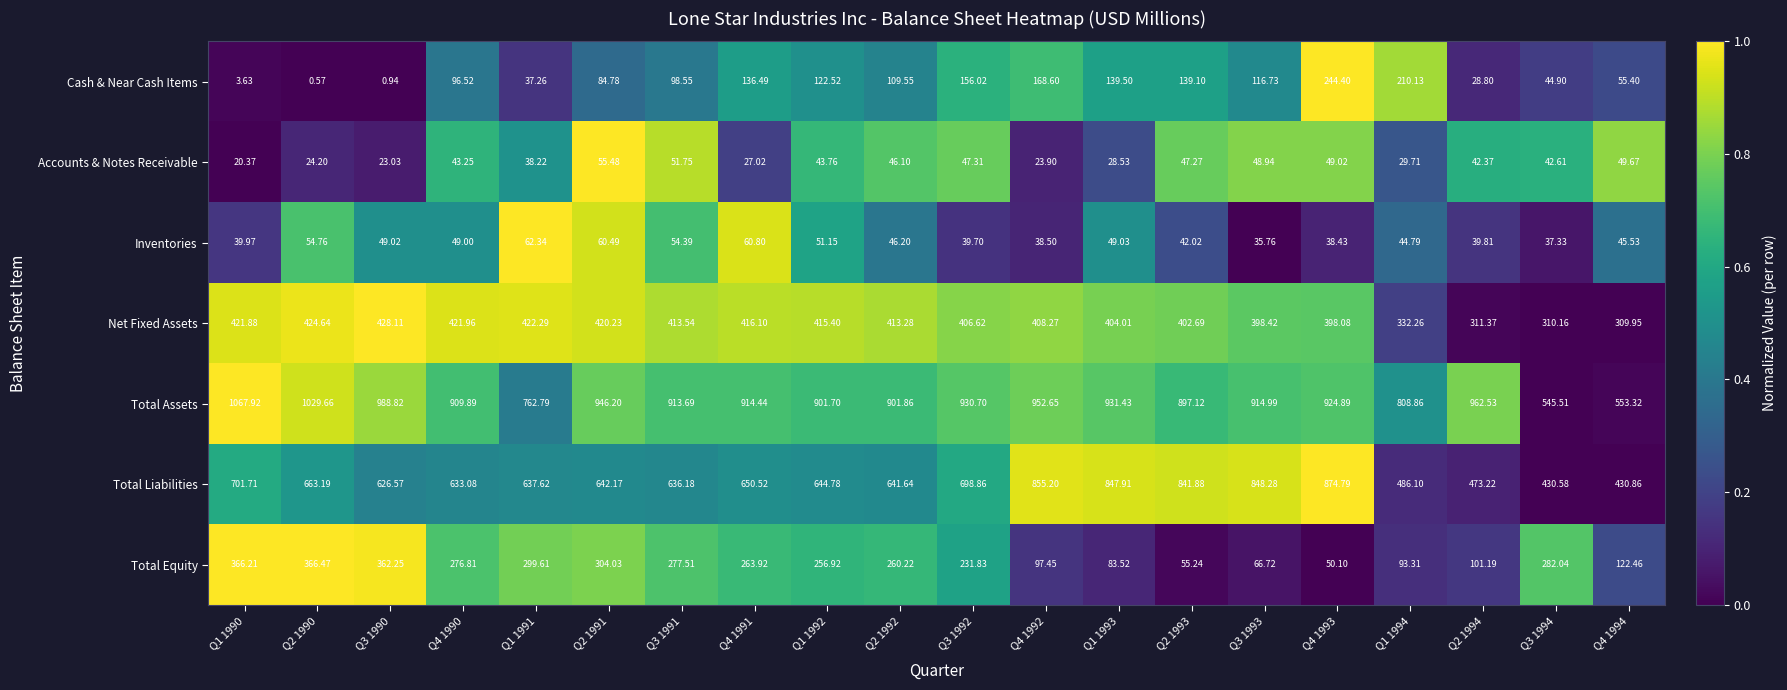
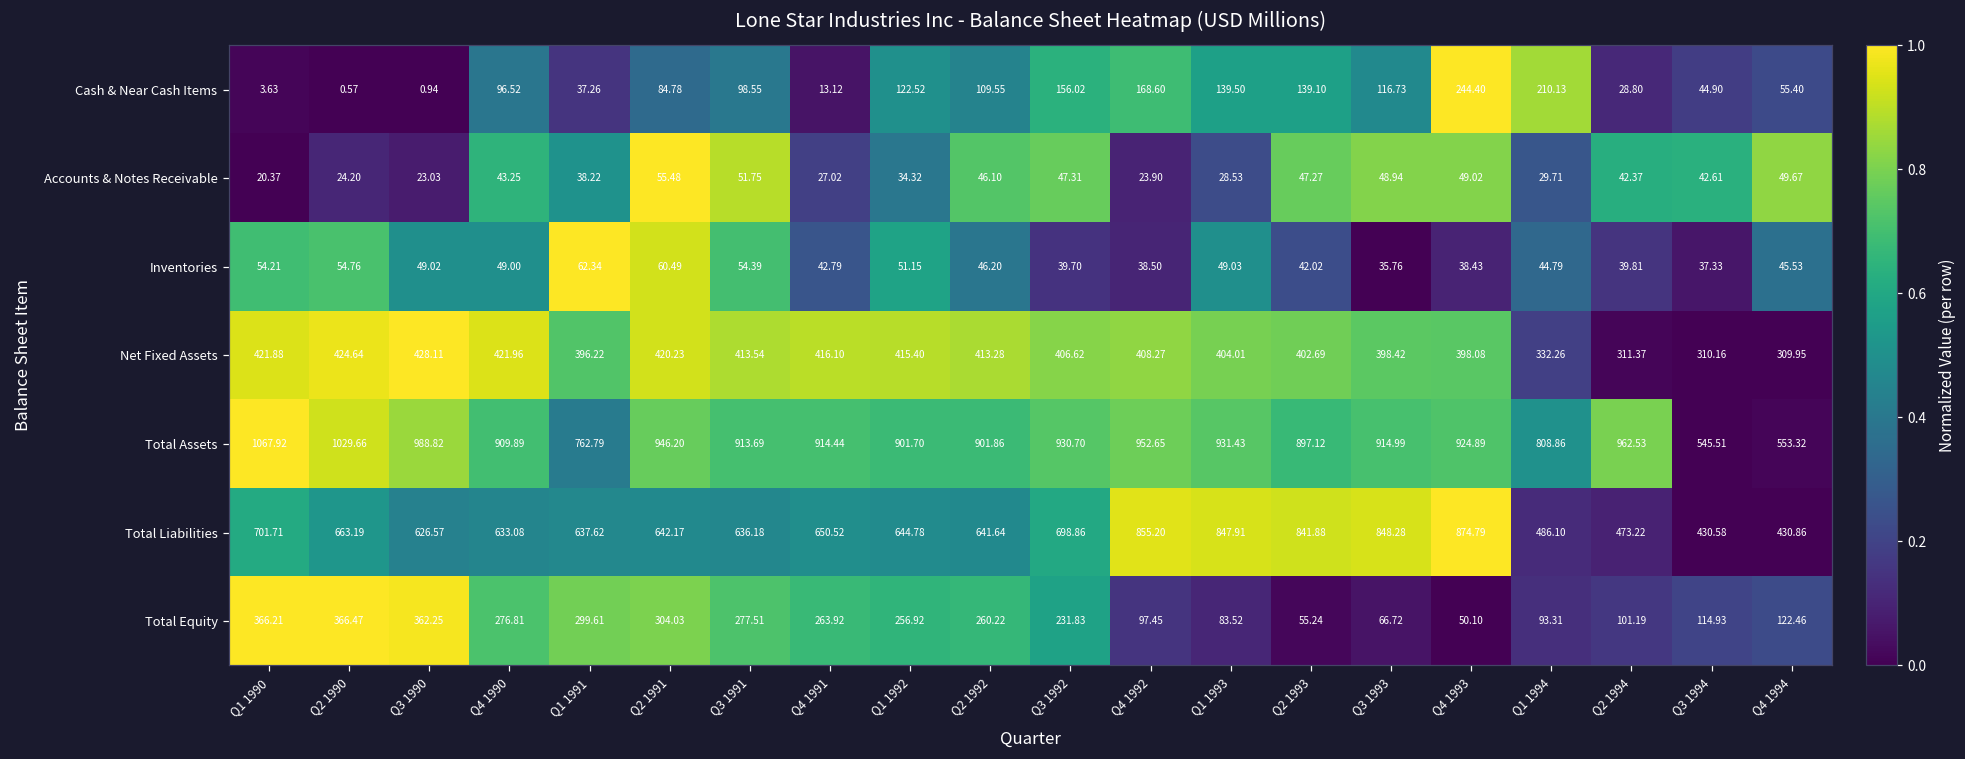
  {
    "Cash & Near Cash Items": {
      "Q1 1990": 3.63,
      "Q2 1990": 0.57,
      "Q3 1990": 0.94,
      "Q4 1990": 96.52,
      "Q1 1991": 37.26,
      "Q2 1991": 84.78,
      "Q3 1991": 98.55,
-     "Q4 1991": 136.49,
+     "Q4 1991": 13.12,
      "Q1 1992": 122.52,
      "Q2 1992": 109.55,
      "Q3 1992": 156.02,
      "Q4 1992": 168.60,
      "Q1 1993": 139.50,
      "Q2 1993": 139.10,
      "Q3 1993": 116.73,
      "Q4 1993": 244.40,
      "Q1 1994": 210.13,
      "Q2 1994": 28.80,
      "Q3 1994": 44.90,
      "Q4 1994": 55.40
    },
    "Accounts & Notes Receivable": {
      "Q1 1990": 20.37,
      "Q2 1990": 24.20,
      "Q3 1990": 23.03,
      "Q4 1990": 43.25,
      "Q1 1991": 38.22,
      "Q2 1991": 55.48,
      "Q3 1991": 51.75,
      "Q4 1991": 27.02,
-     "Q1 1992": 43.76,
+     "Q1 1992": 34.32,
      "Q2 1992": 46.10,
      "Q3 1992": 47.31,
      "Q4 1992": 23.90,
      "Q1 1993": 28.53,
      "Q2 1993": 47.27,
      "Q3 1993": 48.94,
      "Q4 1993": 49.02,
      "Q1 1994": 29.71,
      "Q2 1994": 42.37,
      "Q3 1994": 42.61,
      "Q4 1994": 49.67
    },
    "Inventories": {
-     "Q1 1990": 39.97,
+     "Q1 1990": 54.21,
      "Q2 1990": 54.76,
      "Q3 1990": 49.02,
      "Q4 1990": 49.00,
      "Q1 1991": 62.34,
      "Q2 1991": 60.49,
      "Q3 1991": 54.39,
-     "Q4 1991": 60.80,
+     "Q4 1991": 42.79,
      "Q1 1992": 51.15,
      "Q2 1992": 46.20,
      "Q3 1992": 39.70,
      "Q4 1992": 38.50,
      "Q1 1993": 49.03,
      "Q2 1993": 42.02,
      "Q3 1993": 35.76,
      "Q4 1993": 38.43,
      "Q1 1994": 44.79,
      "Q2 1994": 39.81,
      "Q3 1994": 37.33,
      "Q4 1994": 45.53
    },
    "Net Fixed Assets": {
      "Q1 1990": 421.88,
      "Q2 1990": 424.64,
      "Q3 1990": 428.11,
      "Q4 1990": 421.96,
-     "Q1 1991": 422.29,
+     "Q1 1991": 396.22,
      "Q2 1991": 420.23,
      "Q3 1991": 413.54,
      "Q4 1991": 416.10,
      "Q1 1992": 415.40,
      "Q2 1992": 413.28,
      "Q3 1992": 406.62,
      "Q4 1992": 408.27,
      "Q1 1993": 404.01,
      "Q2 1993": 402.69,
      "Q3 1993": 398.42,
      "Q4 1993": 398.08,
      "Q1 1994": 332.26,
      "Q2 1994": 311.37,
      "Q3 1994": 310.16,
      "Q4 1994": 309.95
    },
    "Total Assets": {
      "Q1 1990": 1067.92,
      "Q2 1990": 1029.66,
      "Q3 1990": 988.82,
      "Q4 1990": 909.89,
      "Q1 1991": 762.79,
      "Q2 1991": 946.20,
      "Q3 1991": 913.69,
      "Q4 1991": 914.44,
      "Q1 1992": 901.70,
      "Q2 1992": 901.86,
      "Q3 1992": 930.70,
      "Q4 1992": 952.65,
      "Q1 1993": 931.43,
      "Q2 1993": 897.12,
      "Q3 1993": 914.99,
      "Q4 1993": 924.89,
      "Q1 1994": 808.86,
      "Q2 1994": 962.53,
      "Q3 1994": 545.51,
      "Q4 1994": 553.32
    },
    "Total Liabilities": {
      "Q1 1990": 701.71,
      "Q2 1990": 663.19,
      "Q3 1990": 626.57,
      "Q4 1990": 633.08,
      "Q1 1991": 637.62,
      "Q2 1991": 642.17,
      "Q3 1991": 636.18,
      "Q4 1991": 650.52,
      "Q1 1992": 644.78,
      "Q2 1992": 641.64,
      "Q3 1992": 698.86,
      "Q4 1992": 855.20,
      "Q1 1993": 847.91,
      "Q2 1993": 841.88,
      "Q3 1993": 848.28,
      "Q4 1993": 874.79,
      "Q1 1994": 486.10,
      "Q2 1994": 473.22,
      "Q3 1994": 430.58,
      "Q4 1994": 430.86
    },
    "Total Equity": {
      "Q1 1990": 366.21,
      "Q2 1990": 366.47,
      "Q3 1990": 362.25,
      "Q4 1990": 276.81,
      "Q1 1991": 299.61,
      "Q2 1991": 304.03,
      "Q3 1991": 277.51,
      "Q4 1991": 263.92,
      "Q1 1992": 256.92,
      "Q2 1992": 260.22,
      "Q3 1992": 231.83,
      "Q4 1992": 97.45,
      "Q1 1993": 83.52,
      "Q2 1993": 55.24,
      "Q3 1993": 66.72,
      "Q4 1993": 50.10,
      "Q1 1994": 93.31,
      "Q2 1994": 101.19,
-     "Q3 1994": 282.04,
+     "Q3 1994": 114.93,
      "Q4 1994": 122.46
    }
  }
